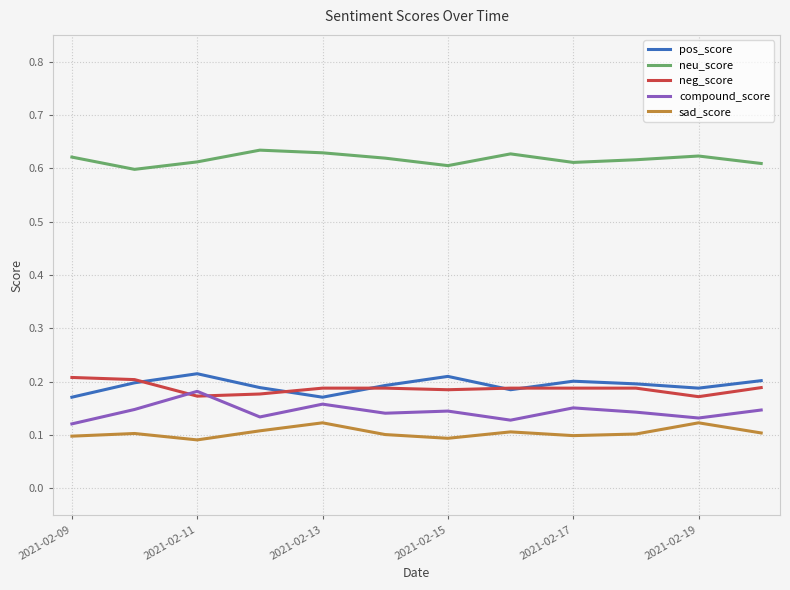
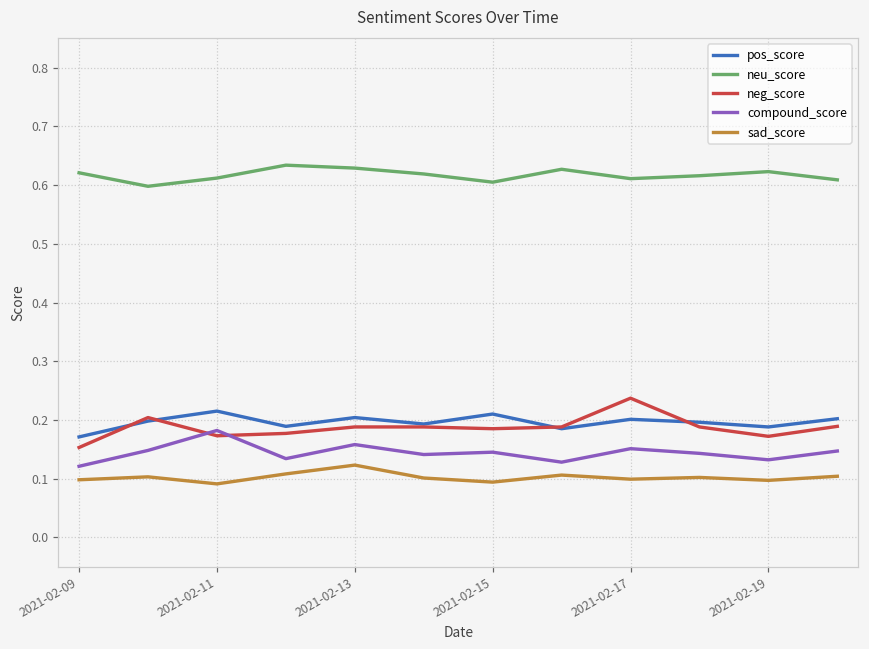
  {
    "pos_score": {
      "2021-02-09": 0.17,
      "2021-02-11": 0.22,
-     "2021-02-13": 0.17,
+     "2021-02-13": 0.20,
      "2021-02-15": 0.21,
      "2021-02-17": 0.20,
      "2021-02-19": 0.19
    },
    "neu_score": {
      "2021-02-09": 0.62,
      "2021-02-11": 0.61,
      "2021-02-13": 0.63,
      "2021-02-15": 0.61,
      "2021-02-17": 0.61,
      "2021-02-19": 0.62
    },
    "neg_score": {
-     "2021-02-09": 0.21,
+     "2021-02-09": 0.15,
      "2021-02-11": 0.17,
      "2021-02-13": 0.19,
      "2021-02-15": 0.19,
-     "2021-02-17": 0.19,
+     "2021-02-17": 0.24,
      "2021-02-19": 0.17
    },
    "compound_score": {
      "2021-02-09": 0.12,
      "2021-02-11": 0.18,
      "2021-02-13": 0.16,
      "2021-02-15": 0.15,
      "2021-02-17": 0.15,
      "2021-02-19": 0.13
    },
    "sad_score": {
      "2021-02-09": 0.10,
      "2021-02-11": 0.09,
      "2021-02-13": 0.12,
      "2021-02-15": 0.09,
      "2021-02-17": 0.10,
-     "2021-02-19": 0.12
+     "2021-02-19": 0.10
    }
  }
